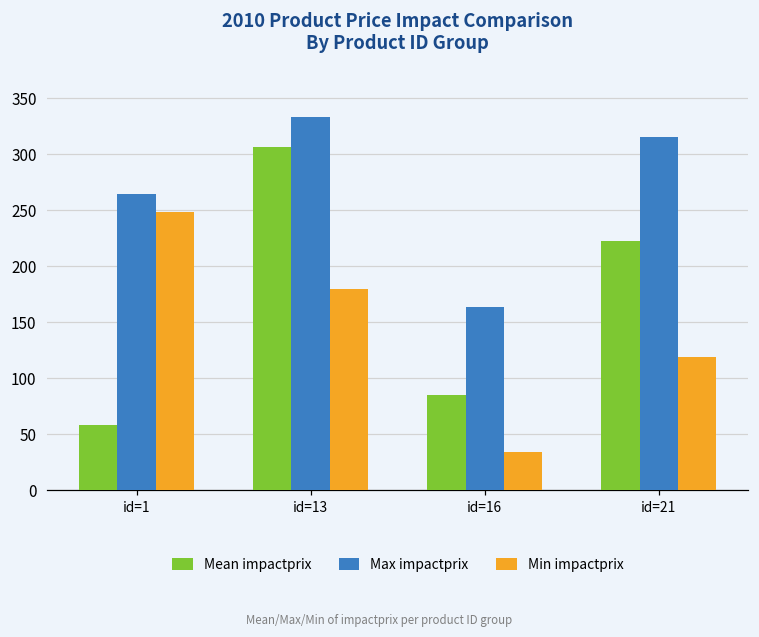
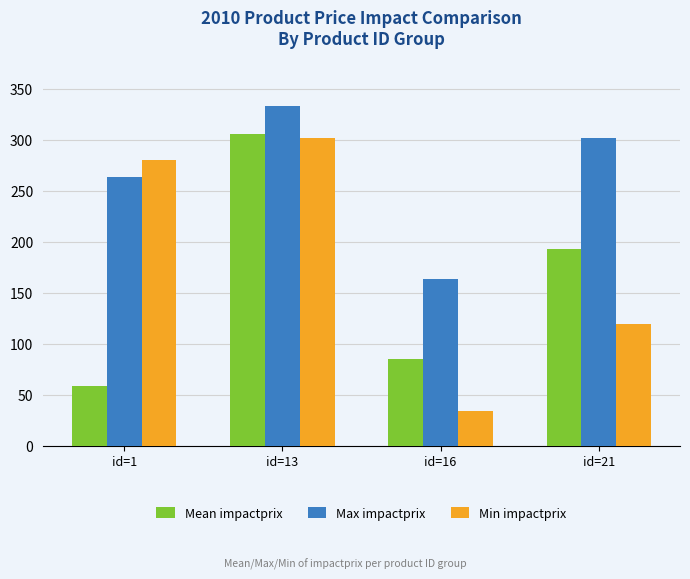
  {
    "Mean impactprix": {
      "id=1": 58,
      "id=13": 306,
      "id=16": 85,
-     "id=21": 222
+     "id=21": 193
    },
    "Max impactprix": {
      "id=1": 264,
      "id=13": 333,
      "id=16": 163,
-     "id=21": 315
+     "id=21": 302
    },
    "Min impactprix": {
-     "id=1": 248,
-     "id=13": 179,
+     "id=1": 280,
+     "id=13": 301,
      "id=16": 34,
      "id=21": 119
    }
  }
